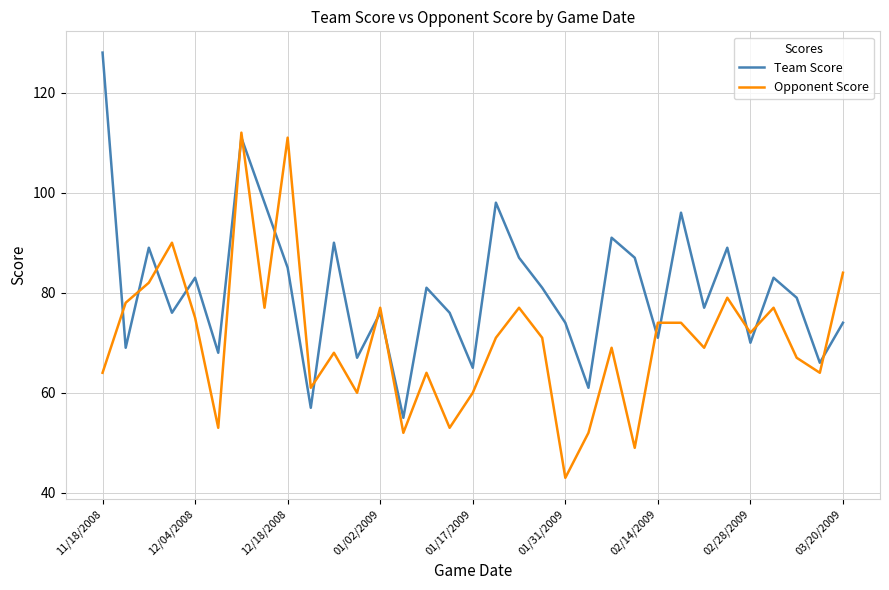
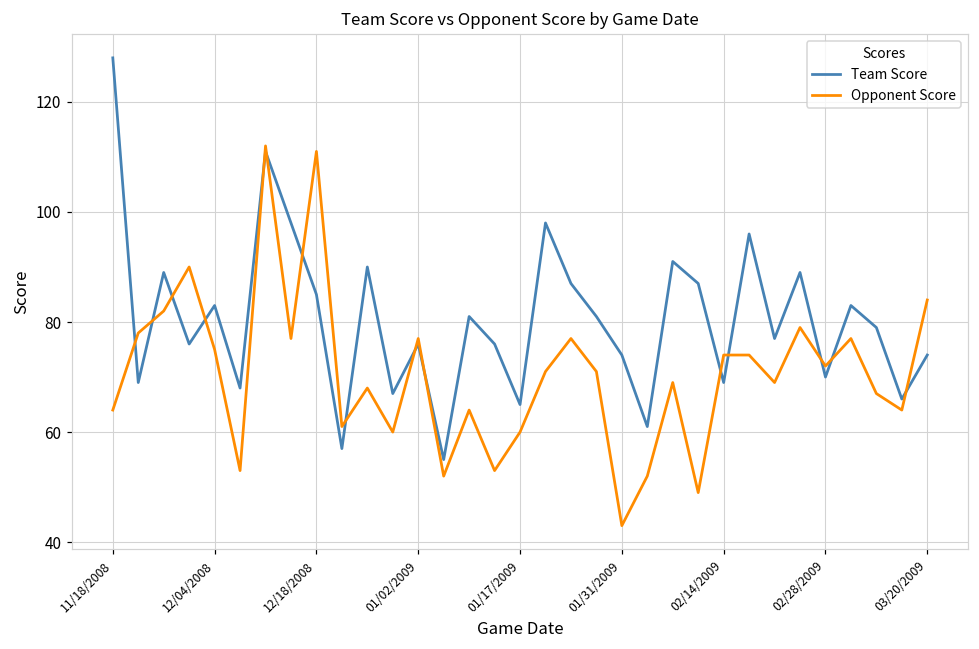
  {
    "Team Score": {
      "11/18/2008": 128,
      "12/04/2008": 83,
      "12/18/2008": 85,
      "01/02/2009": 76,
      "01/17/2009": 65,
      "01/31/2009": 74,
-     "02/14/2009": 71,
+     "02/14/2009": 69,
      "02/28/2009": 70,
      "03/20/2009": 74
    },
    "Opponent Score": {
      "11/18/2008": 64,
      "12/04/2008": 75,
      "12/18/2008": 111,
      "01/02/2009": 77,
      "01/17/2009": 60,
      "01/31/2009": 43,
      "02/14/2009": 74,
      "02/28/2009": 72,
      "03/20/2009": 84
    }
  }
